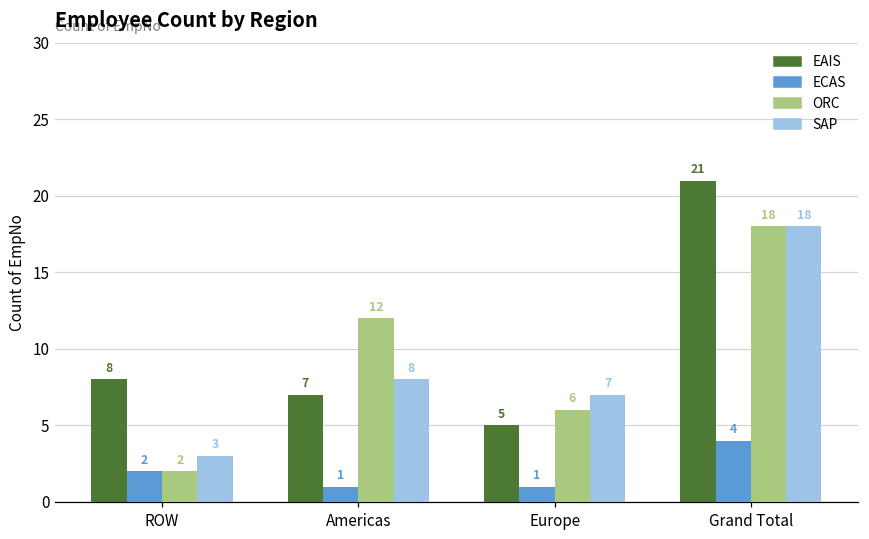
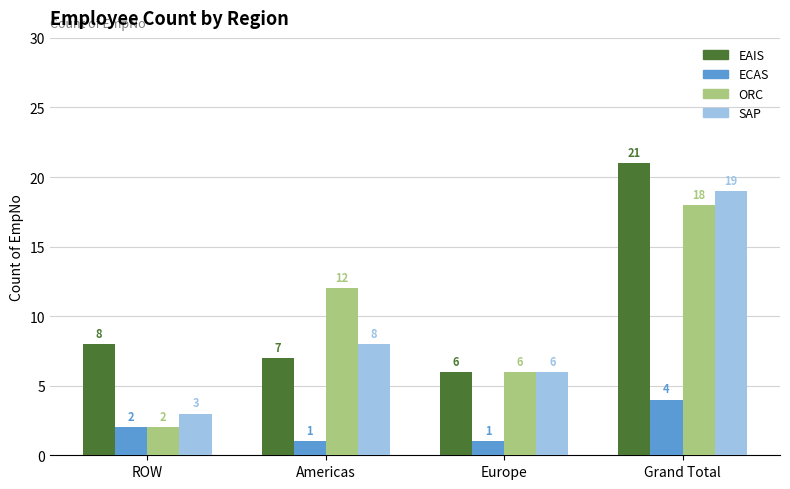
  {
    "EAIS": {
      "ROW": 8,
      "Americas": 7,
-     "Europe": 5,
+     "Europe": 6,
      "Grand Total": 21
    },
    "ECAS": {
      "ROW": 2,
      "Americas": 1,
      "Europe": 1,
      "Grand Total": 4
    },
    "ORC": {
      "ROW": 2,
      "Americas": 12,
      "Europe": 6,
      "Grand Total": 18
    },
    "SAP": {
      "ROW": 3,
      "Americas": 8,
-     "Europe": 7,
-     "Grand Total": 18
+     "Europe": 6,
+     "Grand Total": 19
    }
  }
